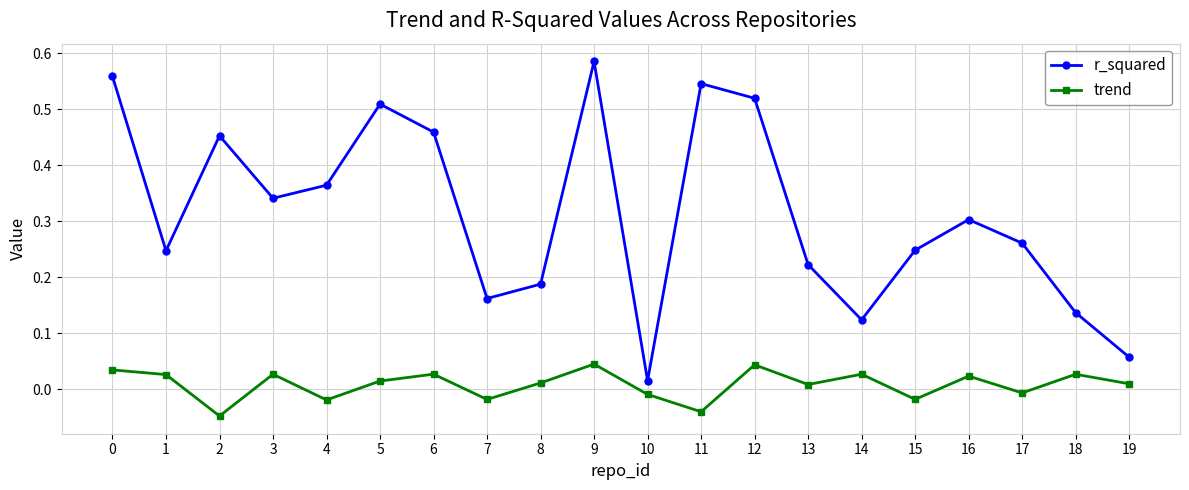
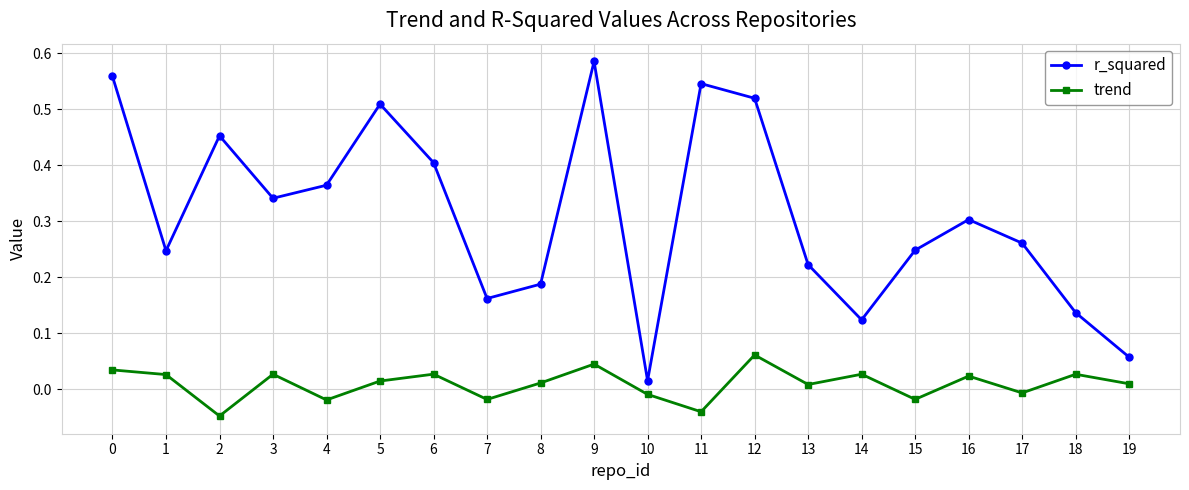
  {
    "r_squared": {
      "0": 0.56,
      "1": 0.25,
      "2": 0.45,
      "3": 0.34,
      "4": 0.36,
      "5": 0.51,
-     "6": 0.46,
+     "6": 0.40,
      "7": 0.16,
      "8": 0.19,
      "9": 0.59,
      "10": 0.02,
      "11": 0.55,
      "12": 0.52,
      "13": 0.22,
      "14": 0.12,
      "15": 0.25,
      "16": 0.30,
      "17": 0.26,
      "18": 0.14,
      "19": 0.06
    },
    "trend": {
      "0": 0.03,
      "1": 0.03,
      "2": -0.05,
      "3": 0.03,
      "4": -0.02,
      "5": 0.02,
      "6": 0.03,
      "7": -0.02,
      "8": 0.01,
      "9": 0.05,
      "10": -0.01,
      "11": -0.04,
-     "12": 0.04,
+     "12": 0.06,
      "13": 0.01,
      "14": 0.03,
      "15": -0.02,
      "16": 0.02,
      "17": -0.01,
      "18": 0.03,
      "19": 0.01
    }
  }
